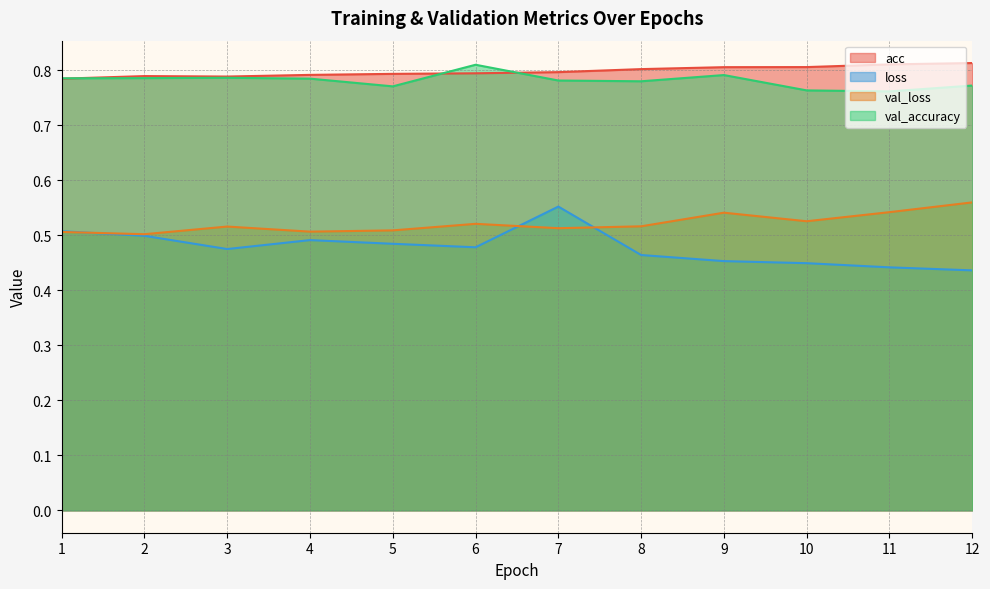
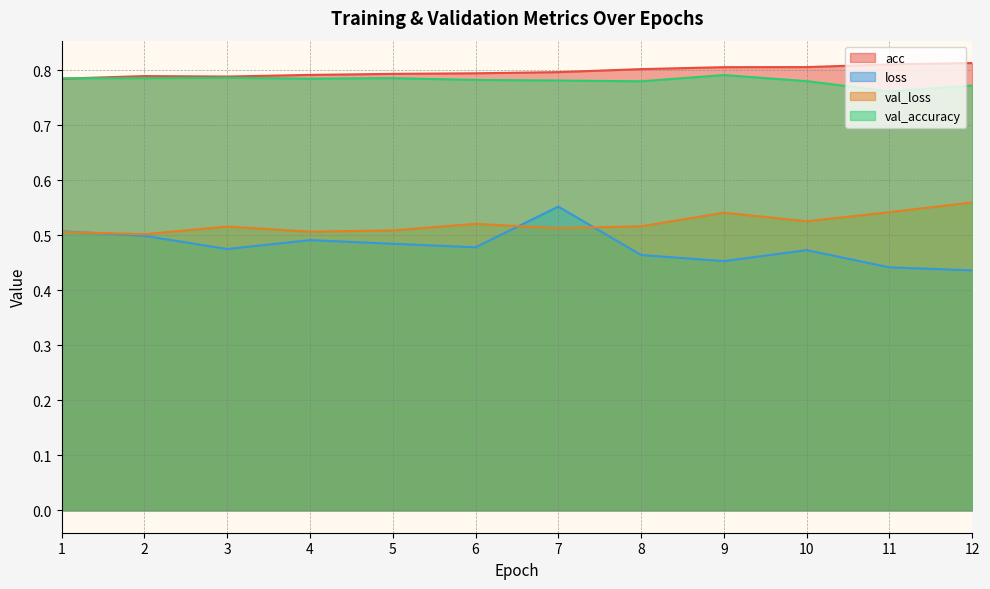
  {
    "loss": {
      "3": 0.48,
      "4": 0.49,
      "5": 0.48,
      "6": 0.48,
      "7": 0.55,
      "8": 0.46,
      "9": 0.45,
-     "10": 0.45,
+     "10": 0.47,
      "11": 0.44,
      "12": 0.44
    },
    "val_accuracy": {
      "4": 0.78,
-     "5": 0.77,
-     "6": 0.81,
+     "5": 0.79,
+     "6": 0.78,
      "7": 0.78,
      "8": 0.78,
      "9": 0.79,
-     "10": 0.76,
+     "10": 0.78,
      "12": 0.77
    }
  }
